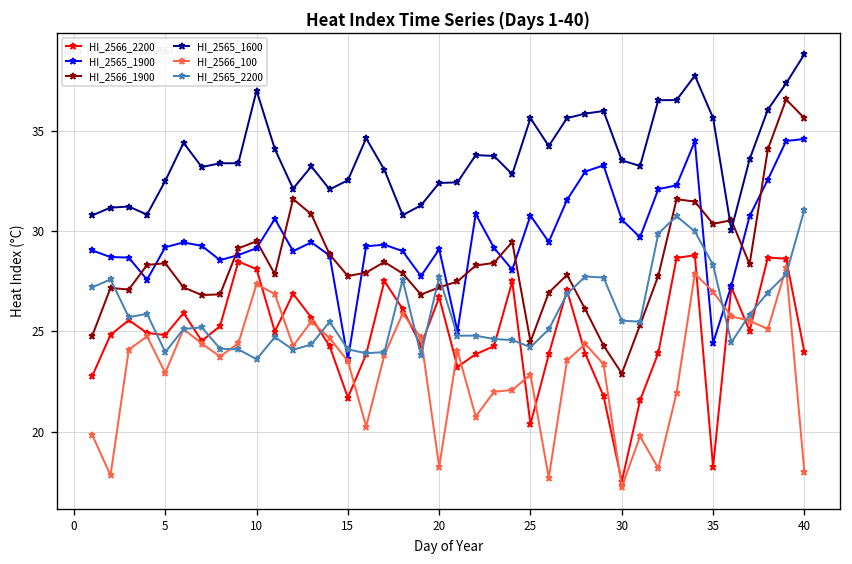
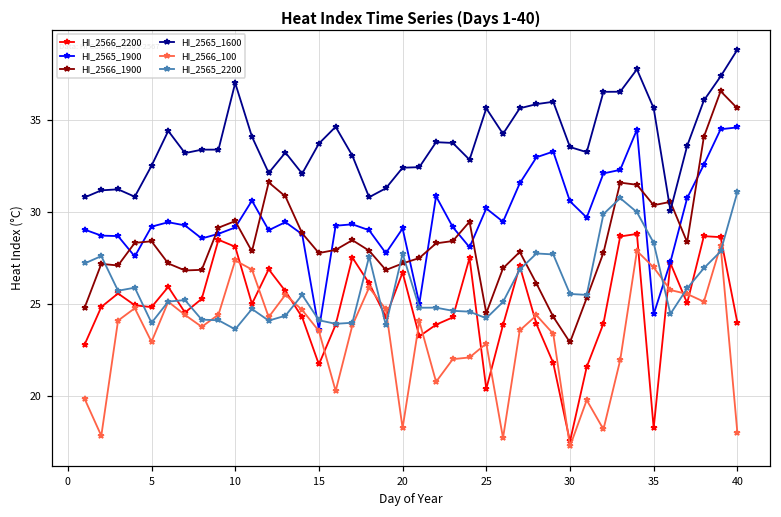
  {
    "HI_2566_2200": {
      "5": 24.8,
      "10": 28.1,
      "15": 21.7,
      "20": 26.7,
      "25": 20.4,
      "30": 17.5,
      "35": 18.2,
      "40": 24.0
    },
    "HI_2565_1900": {
      "5": 29.2,
      "10": 29.1,
      "20": 29.1,
-     "25": 30.8,
+     "25": 30.2,
      "30": 30.6,
      "35": 24.4,
      "40": 34.6
    },
    "HI_2566_1900": {
      "5": 28.4,
      "10": 29.5,
      "15": 27.7,
      "20": 27.2,
      "25": 24.5,
      "30": 22.9,
      "35": 30.3,
      "40": 35.6
    },
    "HI_2565_1600": {
      "5": 32.5,
      "10": 37.0,
-     "15": 32.5,
+     "15": 33.7,
      "20": 32.4,
      "25": 35.6,
      "30": 33.5,
      "35": 35.6,
      "40": 38.8
    },
    "HI_2566_100": {
      "5": 22.9,
      "10": 27.3,
      "20": 18.2,
      "25": 22.8,
      "30": 17.2,
      "35": 27.0,
      "40": 18.0
    },
    "HI_2565_2200": {
      "5": 24.0,
      "10": 23.6,
      "15": 24.1,
      "20": 27.7,
      "25": 24.2,
      "30": 25.5,
      "35": 28.3,
      "40": 31.1
    }
  }
